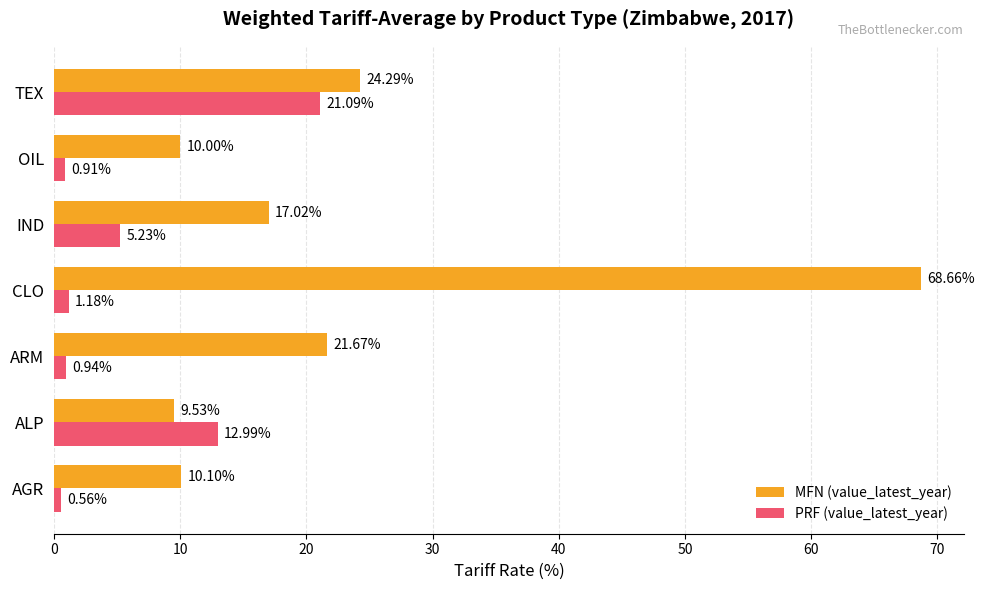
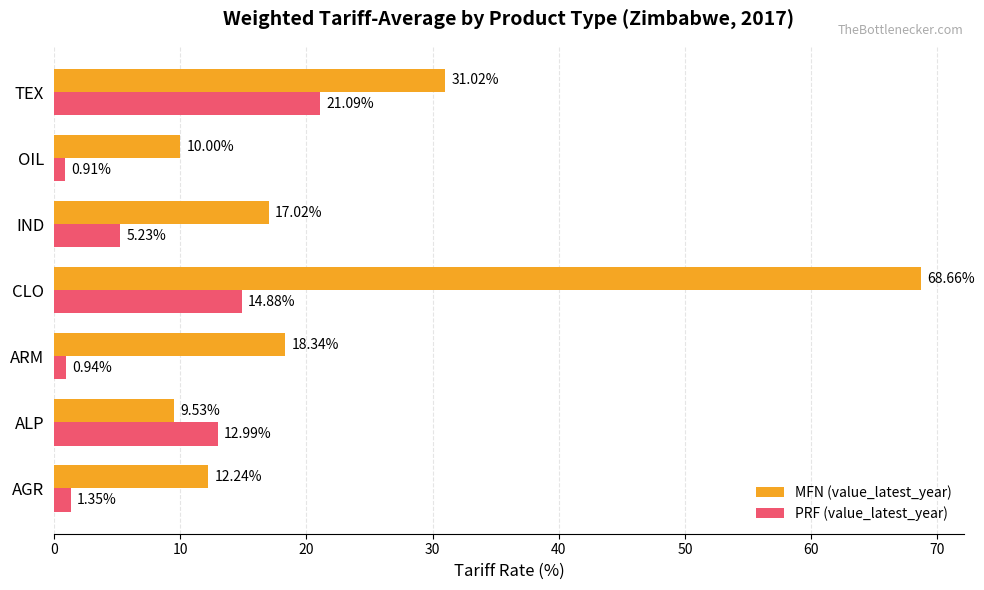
  {
    "MFN (value_latest_year)": {
-     "TEX": "24.29%",
+     "TEX": "31.02%",
      "OIL": "10.00%",
      "IND": "17.02%",
      "CLO": "68.66%",
-     "ARM": "21.67%",
+     "ARM": "18.34%",
      "ALP": "9.53%",
-     "AGR": "10.10%"
+     "AGR": "12.24%"
    },
    "PRF (value_latest_year)": {
      "TEX": "21.09%",
      "OIL": "0.91%",
      "IND": "5.23%",
-     "CLO": "1.18%",
+     "CLO": "14.88%",
      "ARM": "0.94%",
      "ALP": "12.99%",
-     "AGR": "0.56%"
+     "AGR": "1.35%"
    }
  }
